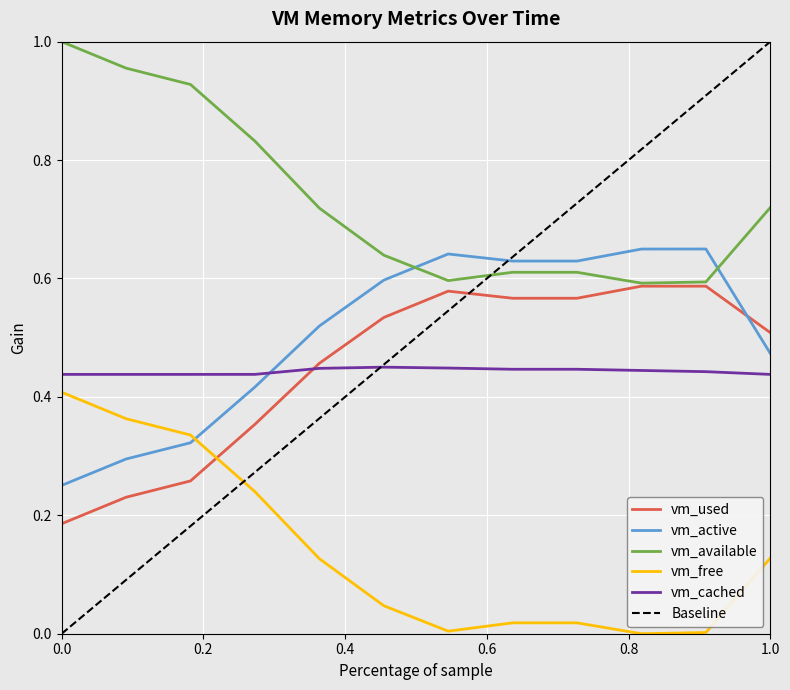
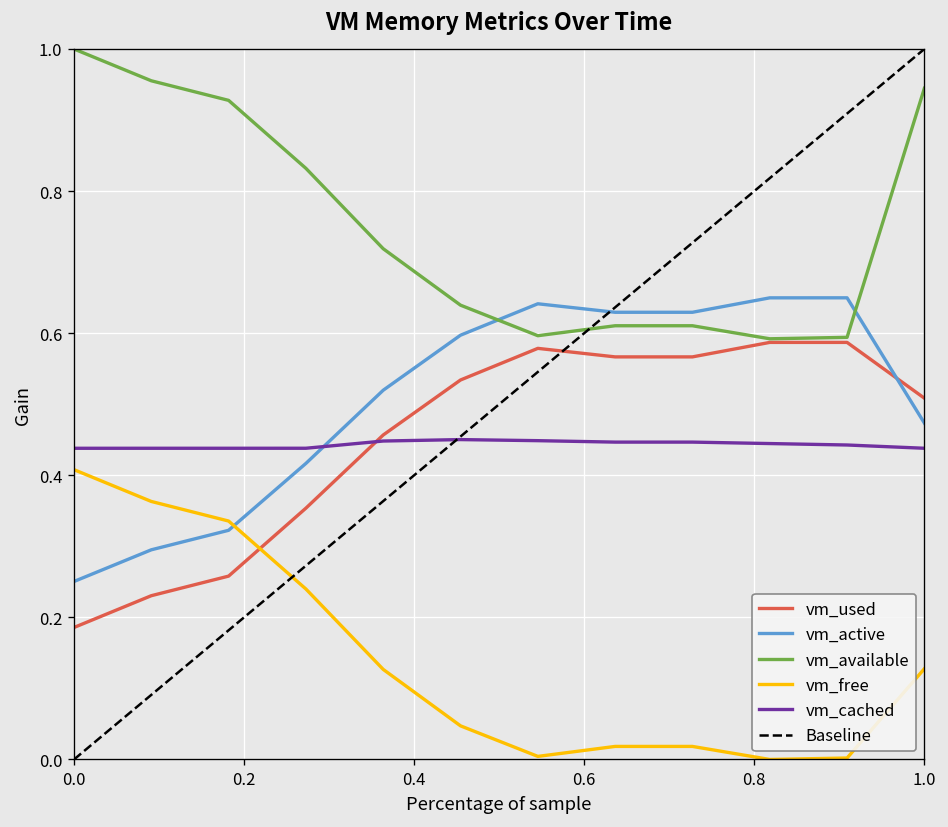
  {
    "vm_used": {
      "0.0": 0.19,
      "1.0": 0.51
    },
    "vm_active": {
      "0.0": 0.25,
      "1.0": 0.47
    },
    "vm_available": {
      "0.0": 1.00,
-     "1.0": 0.72
+     "1.0": 0.94
    },
    "vm_free": {
      "0.0": 0.41,
      "1.0": 0.13
    },
    "vm_cached": {
      "0.0": 0.44,
      "1.0": 0.44
    },
    "Baseline": {
      "0.0": 0.00,
      "1.0": 1.00
    }
  }
